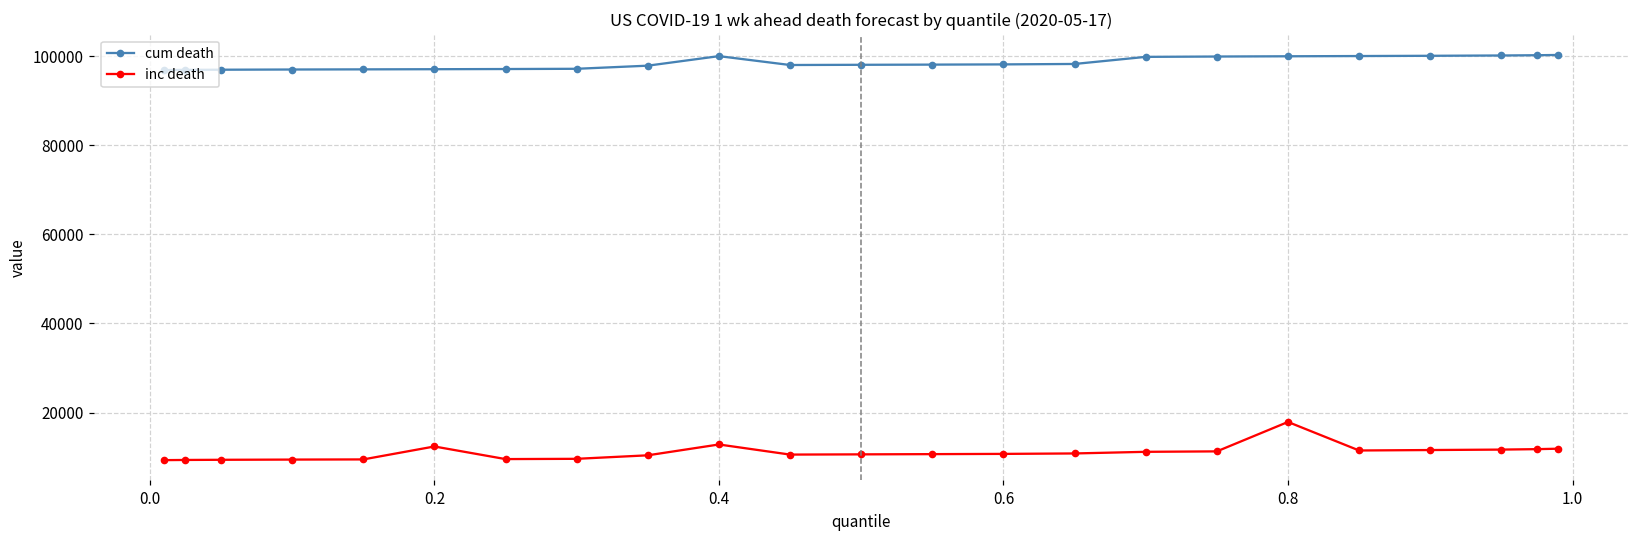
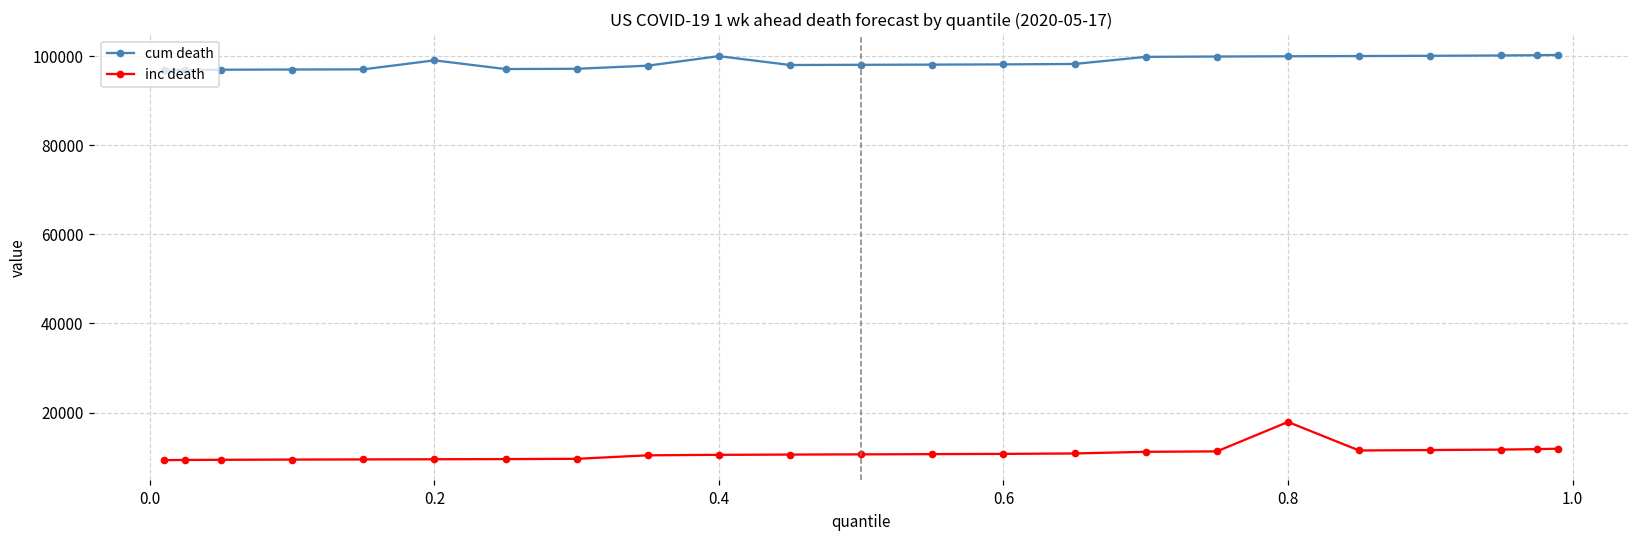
  {
    "cum death": {
-     "0.2": 97000,
+     "0.2": 99000,
      "0.4": 100000,
      "0.6": 98000,
      "0.8": 100000
    },
    "inc death": {
-     "0.2": 12000,
-     "0.4": 13000,
+     "0.2": 10000,
+     "0.4": 11000,
      "0.6": 11000,
      "0.8": 18000
    }
  }
